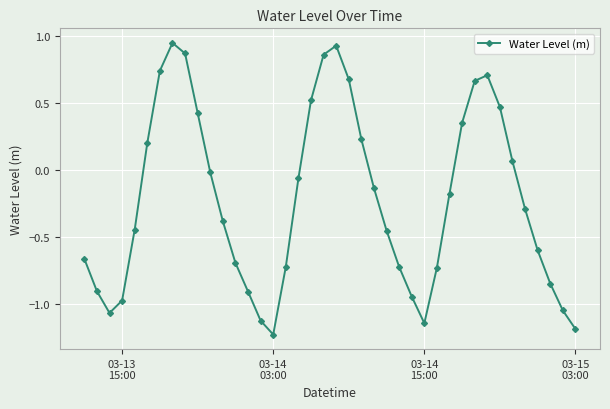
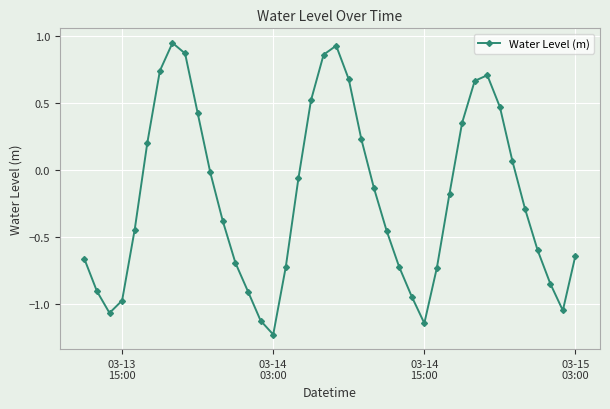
  {
    "03-13 15:00": -0.98,
    "03-14 03:00": -1.23,
    "03-14 15:00": -1.15,
-   "03-15 03:00": -1.19
+   "03-15 03:00": -0.64
  }
